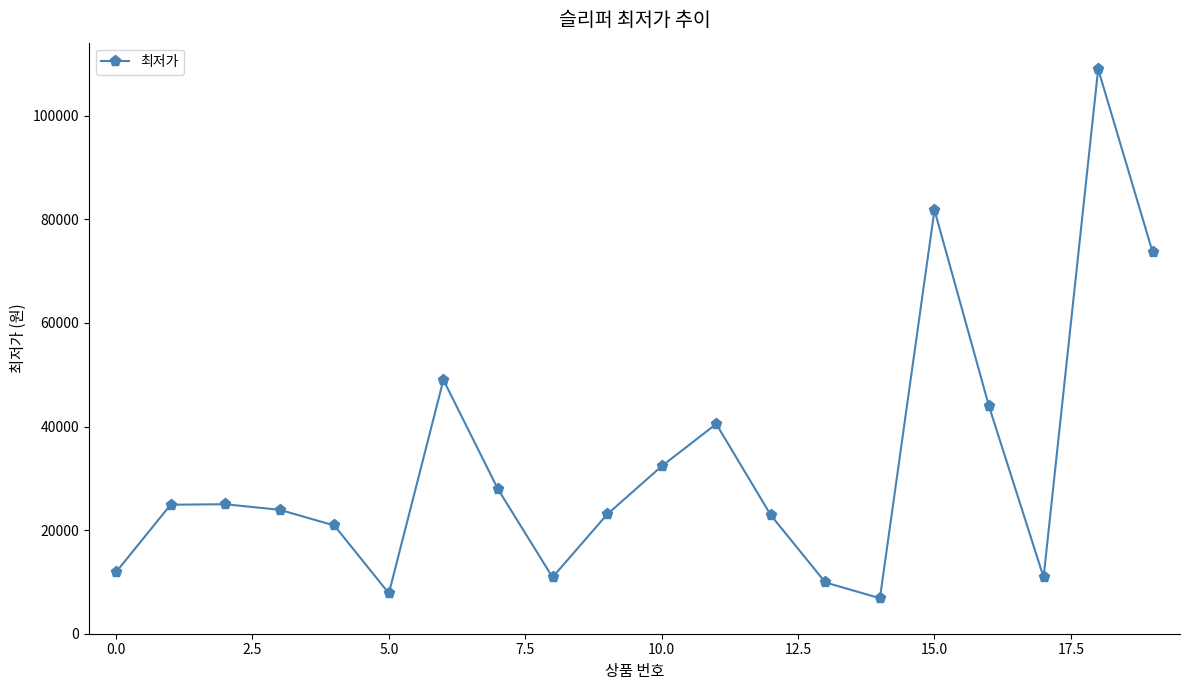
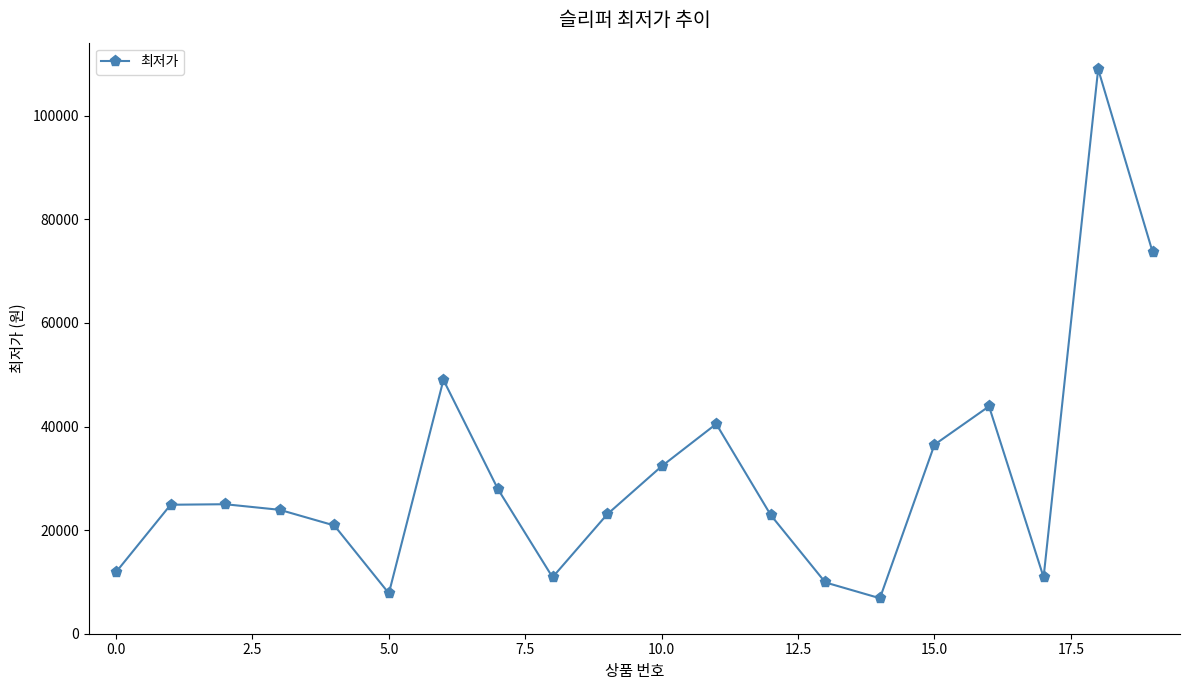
  {
    "0.0": 12000,
    "5.0": 8000,
    "10.0": 32000,
-   "15.0": 82000
+   "15.0": 37000
  }
